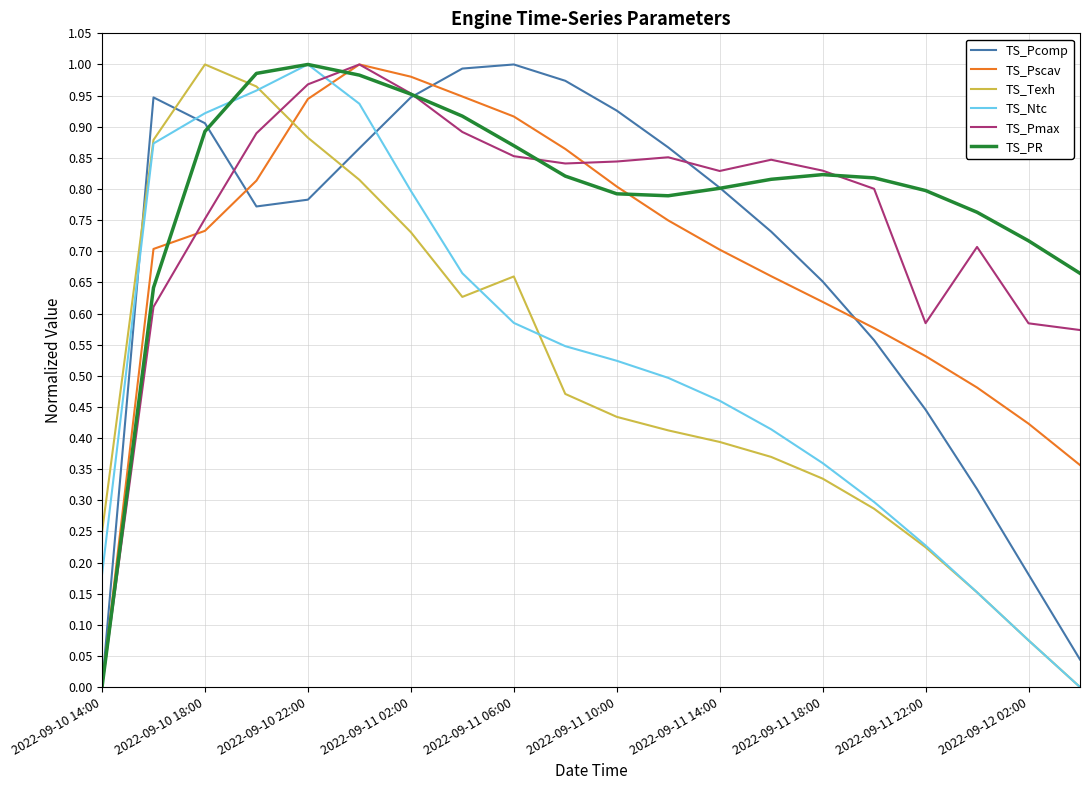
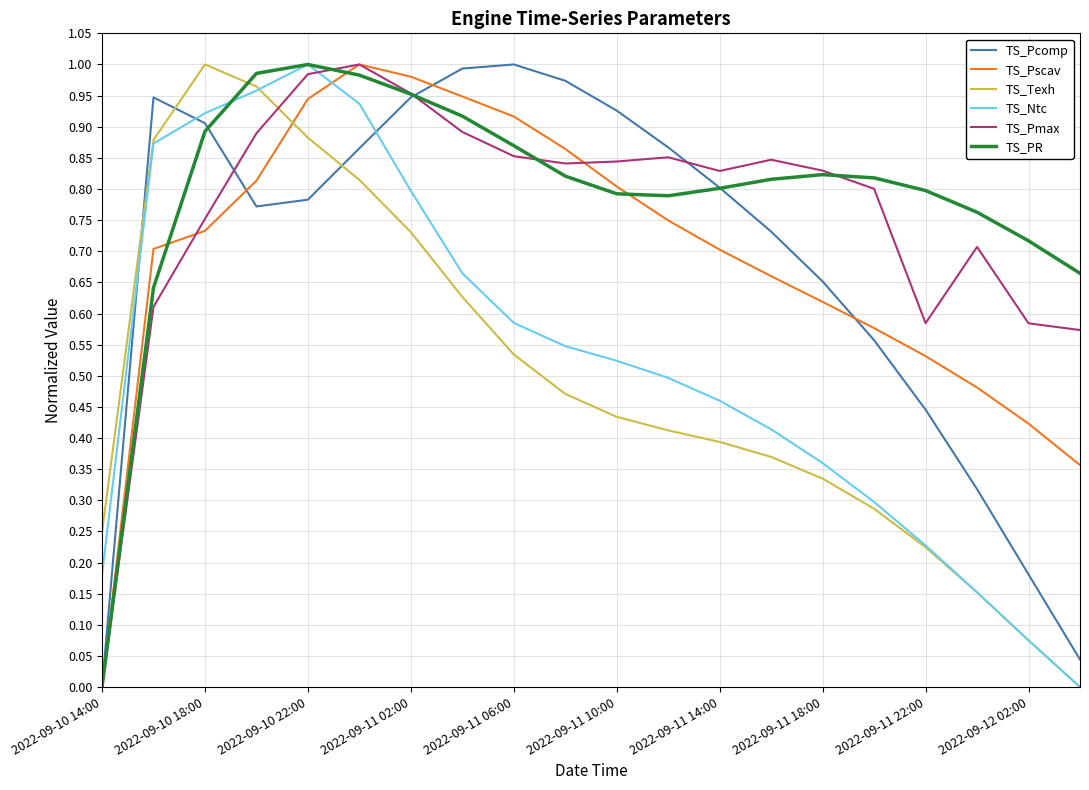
  {
    "TS_Pcomp": {
      "2022-09-10 18:00": 0.91,
      "2022-09-10 22:00": 0.78,
      "2022-09-11 02:00": 0.95,
      "2022-09-11 06:00": 1.00,
      "2022-09-11 10:00": 0.93,
      "2022-09-11 18:00": 0.65,
      "2022-09-11 22:00": 0.45,
      "2022-09-12 02:00": 0.18
    },
    "TS_Pscav": {
      "2022-09-10 18:00": 0.73,
      "2022-09-10 22:00": 0.94,
      "2022-09-11 02:00": 0.98,
      "2022-09-11 06:00": 0.92,
      "2022-09-11 10:00": 0.80,
      "2022-09-11 14:00": 0.70,
      "2022-09-11 18:00": 0.62,
      "2022-09-11 22:00": 0.53,
      "2022-09-12 02:00": 0.42
    },
    "TS_Texh": {
      "2022-09-10 14:00": 0.25,
      "2022-09-10 18:00": 1.00,
      "2022-09-10 22:00": 0.88,
      "2022-09-11 02:00": 0.73,
-     "2022-09-11 06:00": 0.66,
+     "2022-09-11 06:00": 0.53,
      "2022-09-11 10:00": 0.43,
      "2022-09-11 14:00": 0.39,
      "2022-09-11 18:00": 0.33
    },
    "TS_Ntc": {
      "2022-09-10 14:00": 0.18,
      "2022-09-10 18:00": 0.92,
      "2022-09-11 02:00": 0.80,
      "2022-09-11 06:00": 0.58,
      "2022-09-11 10:00": 0.52,
      "2022-09-11 14:00": 0.46,
      "2022-09-11 18:00": 0.36
    },
    "TS_Pmax": {
      "2022-09-10 18:00": 0.75,
-     "2022-09-10 22:00": 0.97,
+     "2022-09-10 22:00": 0.98,
      "2022-09-11 06:00": 0.85,
      "2022-09-11 10:00": 0.84,
      "2022-09-11 14:00": 0.83,
      "2022-09-11 18:00": 0.83,
      "2022-09-11 22:00": 0.58,
      "2022-09-12 02:00": 0.58
    },
    "TS_PR": {
      "2022-09-10 18:00": 0.89,
      "2022-09-11 06:00": 0.87,
      "2022-09-11 10:00": 0.79,
      "2022-09-11 18:00": 0.82,
      "2022-09-11 22:00": 0.80,
      "2022-09-12 02:00": 0.72
    }
  }
